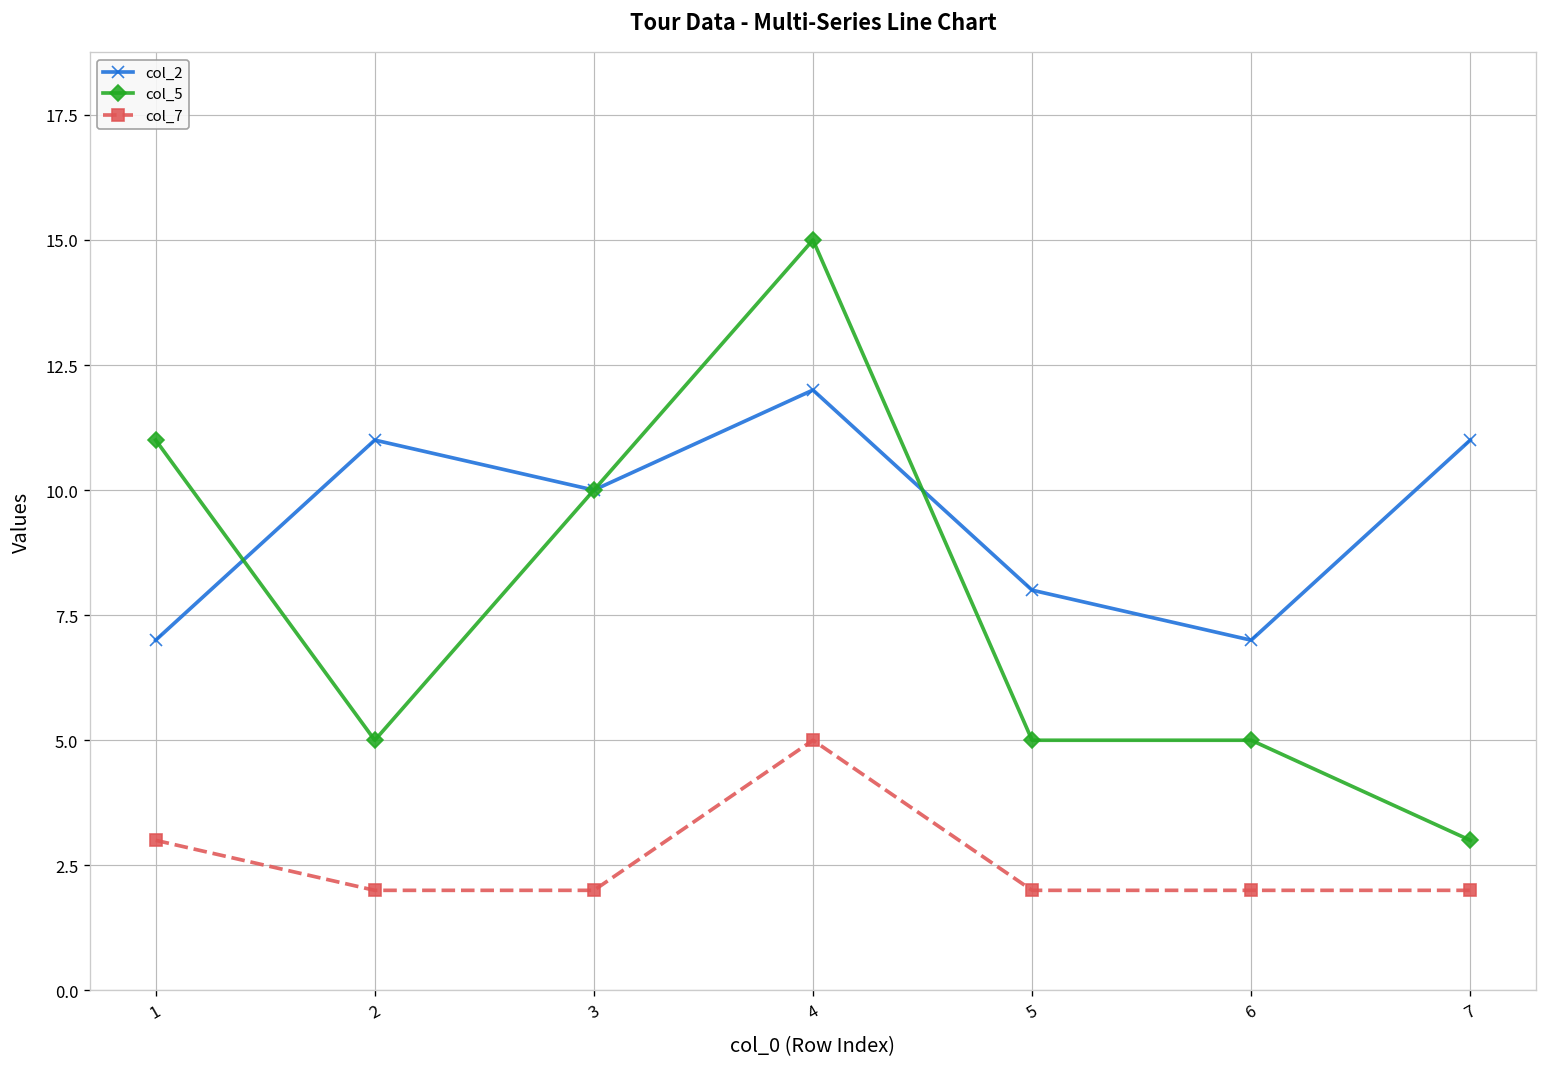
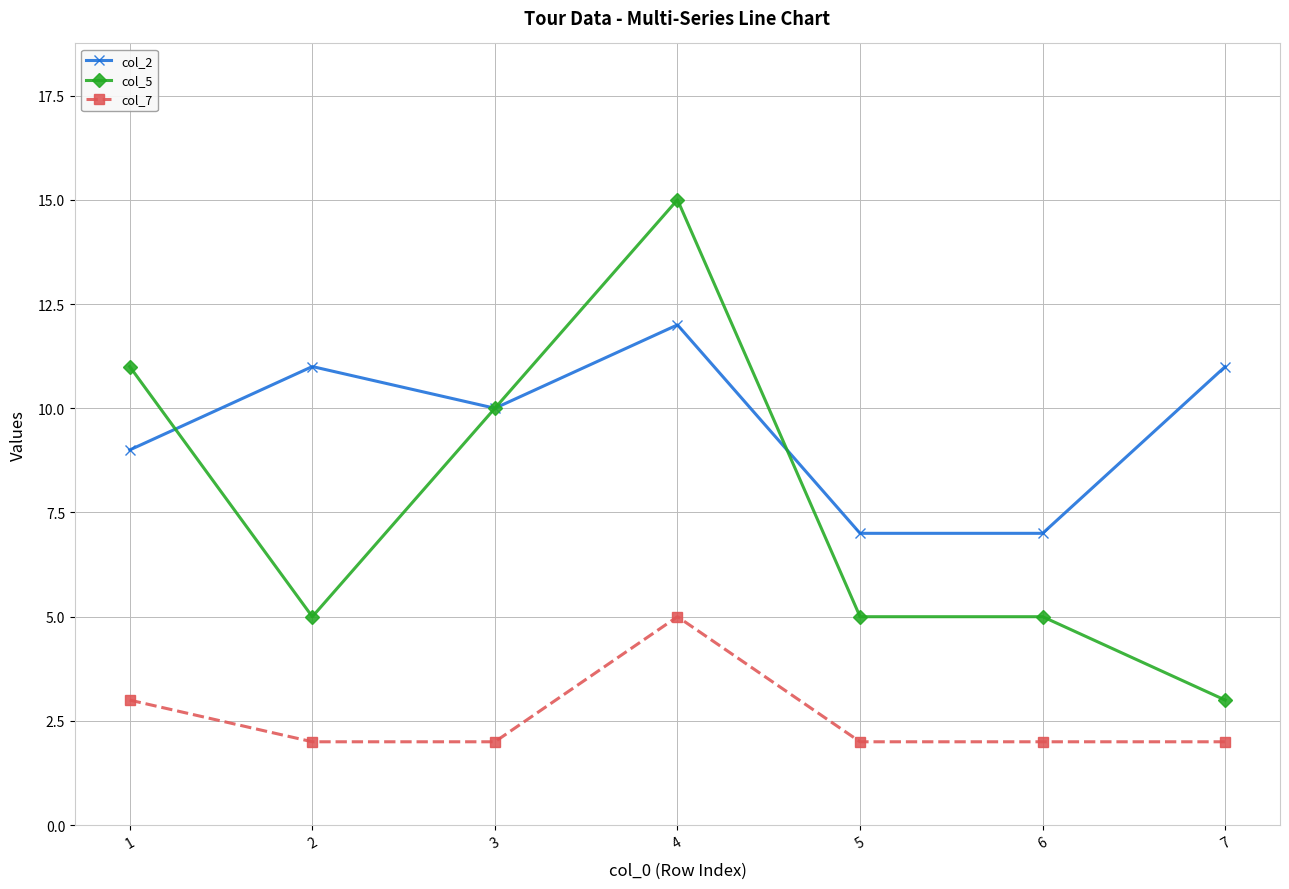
  {
    "col_2": {
-     "1": 7,
+     "1": 9,
      "2": 11,
      "4": 12,
-     "5": 8,
+     "5": 7,
      "6": 7,
      "7": 11
    },
    "col_5": {
      "1": 11,
      "2": 5,
      "4": 15,
      "5": 5,
      "6": 5,
      "7": 3
    },
    "col_7": {
      "1": 3,
      "2": 2,
      "3": 2,
      "4": 5,
      "5": 2,
      "6": 2,
      "7": 2
    }
  }
